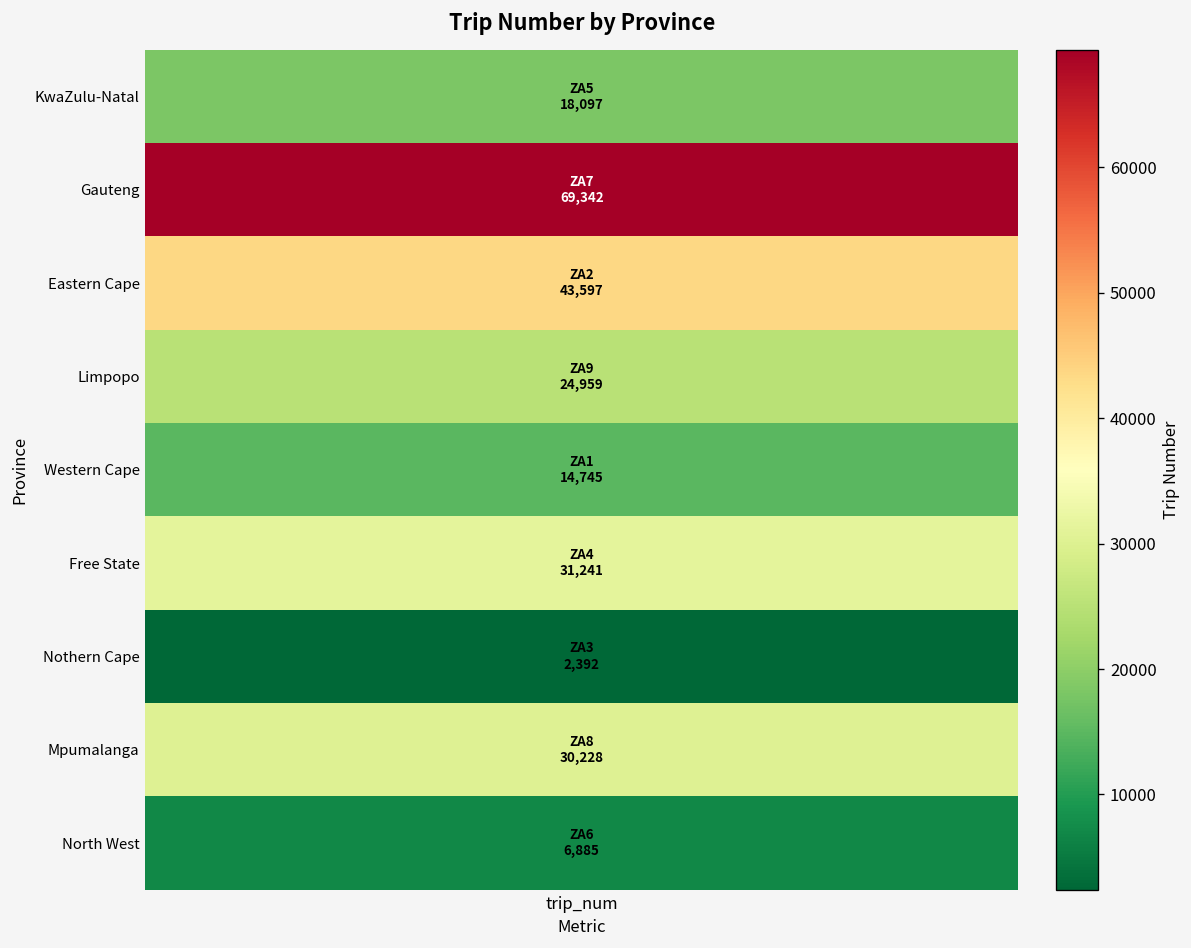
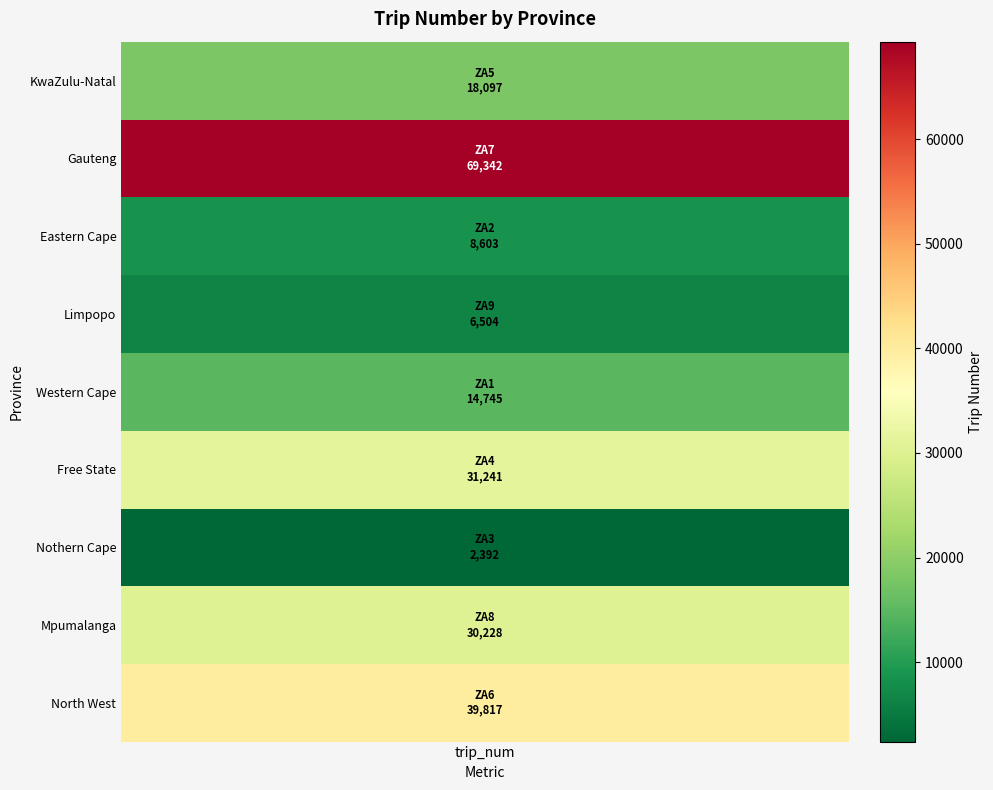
  {
    "KwaZulu-Natal": {
      "trip_num": "18,097"
    },
    "Gauteng": {
      "trip_num": "69,342"
    },
    "Eastern Cape": {
-     "trip_num": "43,597"
+     "trip_num": "8,603"
    },
    "Limpopo": {
-     "trip_num": "24,959"
+     "trip_num": "6,504"
    },
    "Western Cape": {
      "trip_num": "14,745"
    },
    "Free State": {
      "trip_num": "31,241"
    },
    "Nothern Cape": {
      "trip_num": "2,392"
    },
    "Mpumalanga": {
      "trip_num": "30,228"
    },
    "North West": {
-     "trip_num": "6,885"
+     "trip_num": "39,817"
    }
  }
